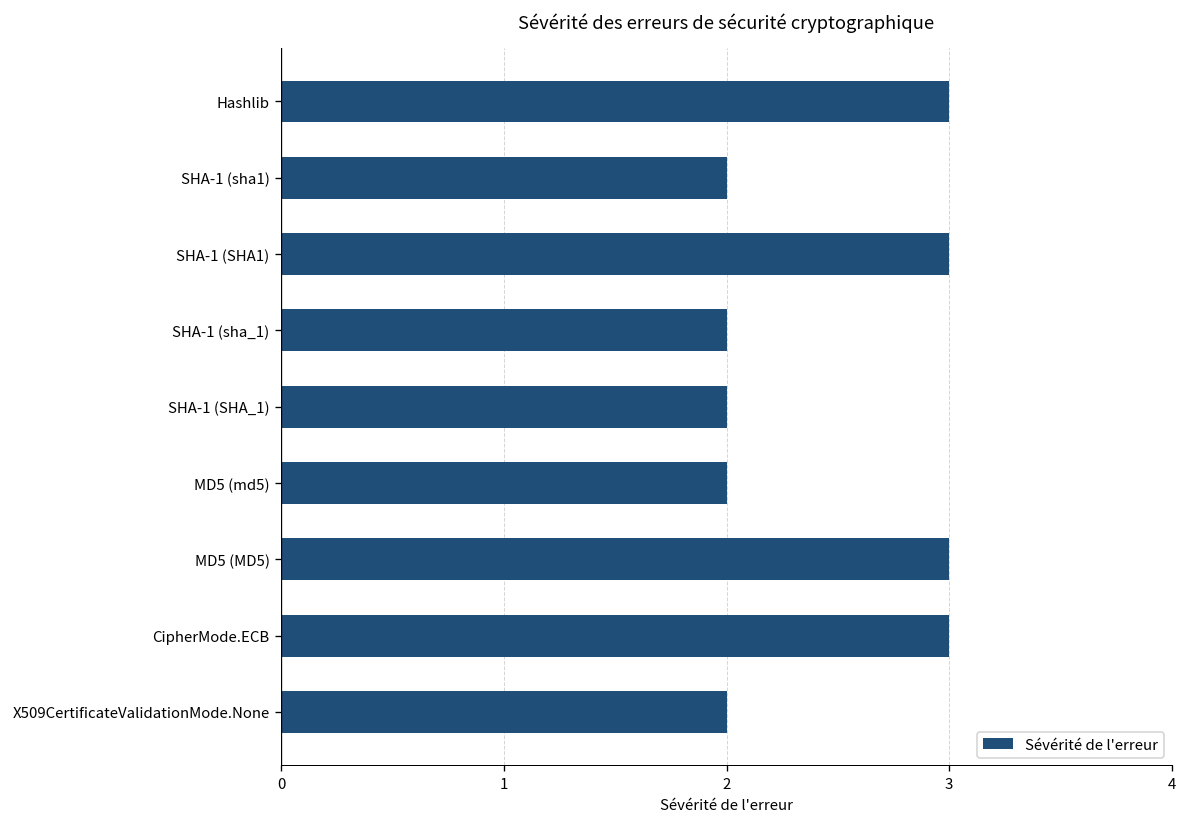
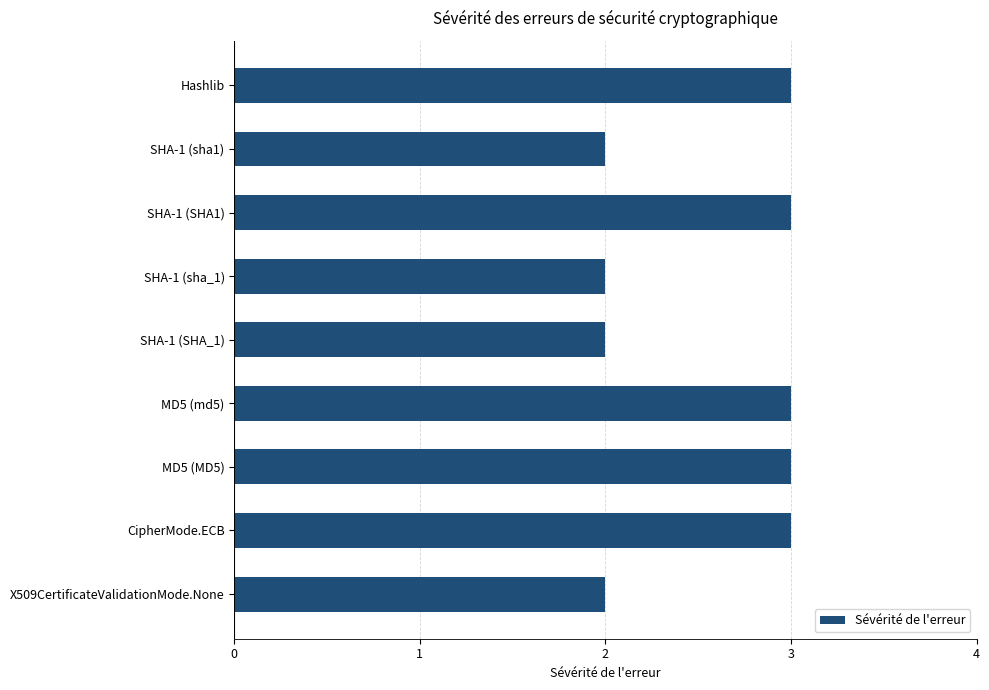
  {
    "Hashlib": 3,
    "SHA-1 (sha1)": 2,
    "SHA-1 (SHA1)": 3,
    "SHA-1 (sha_1)": 2,
    "SHA-1 (SHA_1)": 2,
-   "MD5 (md5)": 2,
+   "MD5 (md5)": 3,
    "MD5 (MD5)": 3,
    "CipherMode.ECB": 3,
    "X509CertificateValidationMode.None": 2
  }
